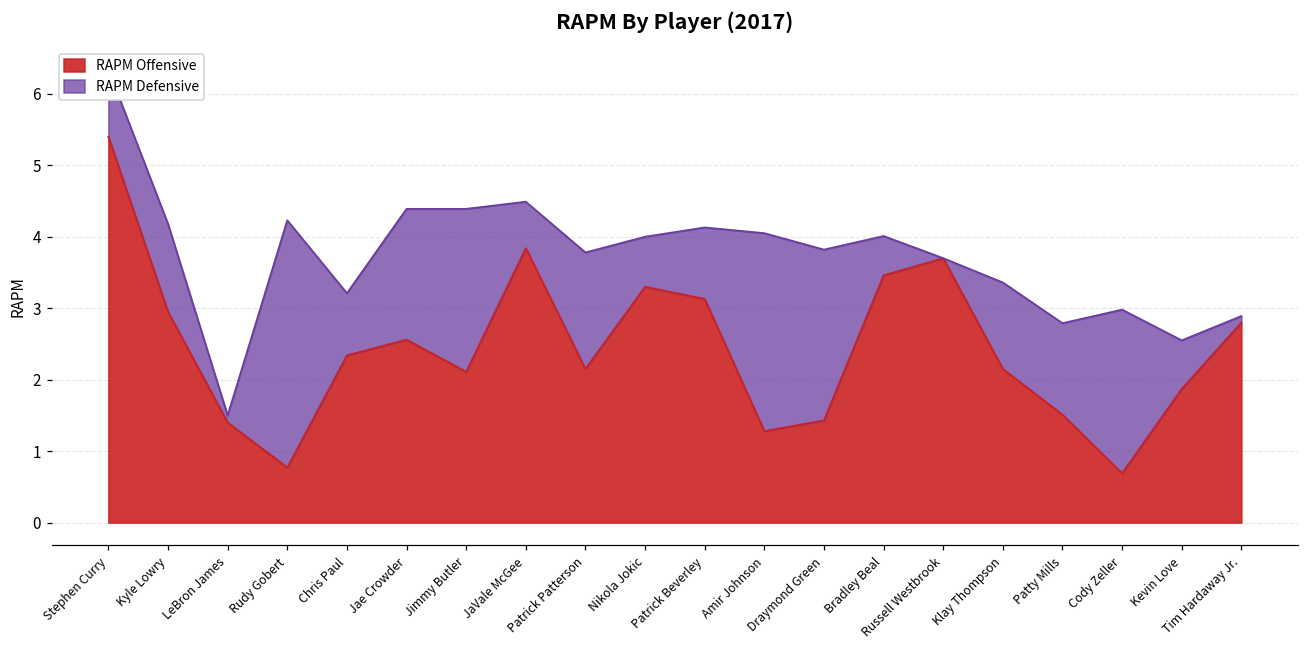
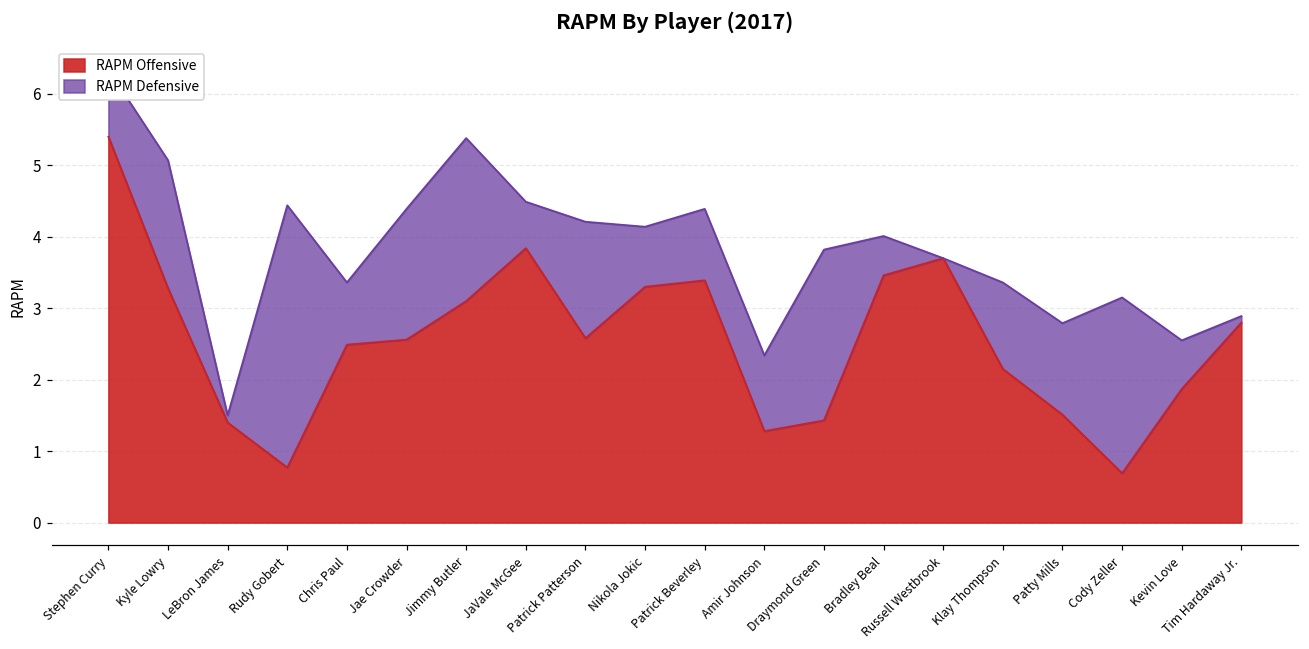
  {
    "RAPM Offensive": {
      "Stephen Curry": 5.4,
-     "Kyle Lowry": 3.0,
+     "Kyle Lowry": 3.3,
      "LeBron James": 1.4,
      "Rudy Gobert": 0.8,
-     "Chris Paul": 2.3,
+     "Chris Paul": 2.5,
      "Jae Crowder": 2.6,
-     "Jimmy Butler": 2.1,
+     "Jimmy Butler": 3.1,
      "JaVale McGee": 3.8,
-     "Patrick Patterson": 2.2,
+     "Patrick Patterson": 2.6,
      "Nikola Jokic": 3.3,
-     "Patrick Beverley": 3.1,
+     "Patrick Beverley": 3.4,
      "Amir Johnson": 1.3,
      "Draymond Green": 1.4,
      "Bradley Beal": 3.5,
      "Klay Thompson": 2.2,
      "Patty Mills": 1.5,
      "Cody Zeller": 0.7,
      "Kevin Love": 1.9,
      "Tim Hardaway Jr.": 2.8
    },
    "RAPM Defensive": {
-     "Kyle Lowry": 1.2,
+     "Kyle Lowry": 1.8,
      "LeBron James": 0.1,
-     "Rudy Gobert": 3.5,
+     "Rudy Gobert": 3.7,
      "Chris Paul": 0.9,
      "Jae Crowder": 1.8,
      "Jimmy Butler": 2.3,
      "JaVale McGee": 0.7,
      "Patrick Patterson": 1.6,
-     "Nikola Jokic": 0.7,
+     "Nikola Jokic": 0.8,
      "Patrick Beverley": 1.0,
-     "Amir Johnson": 2.8,
+     "Amir Johnson": 1.1,
      "Draymond Green": 2.4,
      "Bradley Beal": 0.5,
      "Klay Thompson": 1.2,
      "Patty Mills": 1.3,
-     "Cody Zeller": 2.3,
+     "Cody Zeller": 2.5,
      "Kevin Love": 0.7,
      "Tim Hardaway Jr.": 0.1
    }
  }
